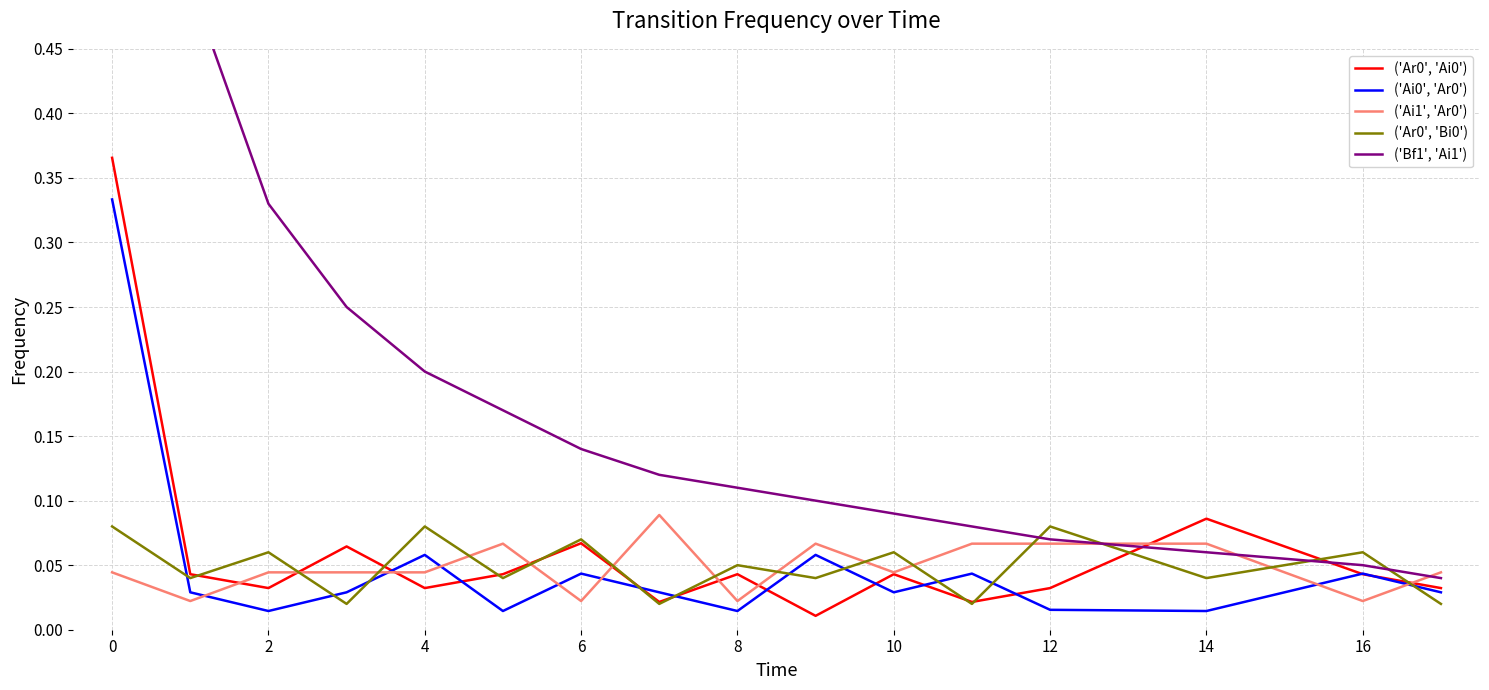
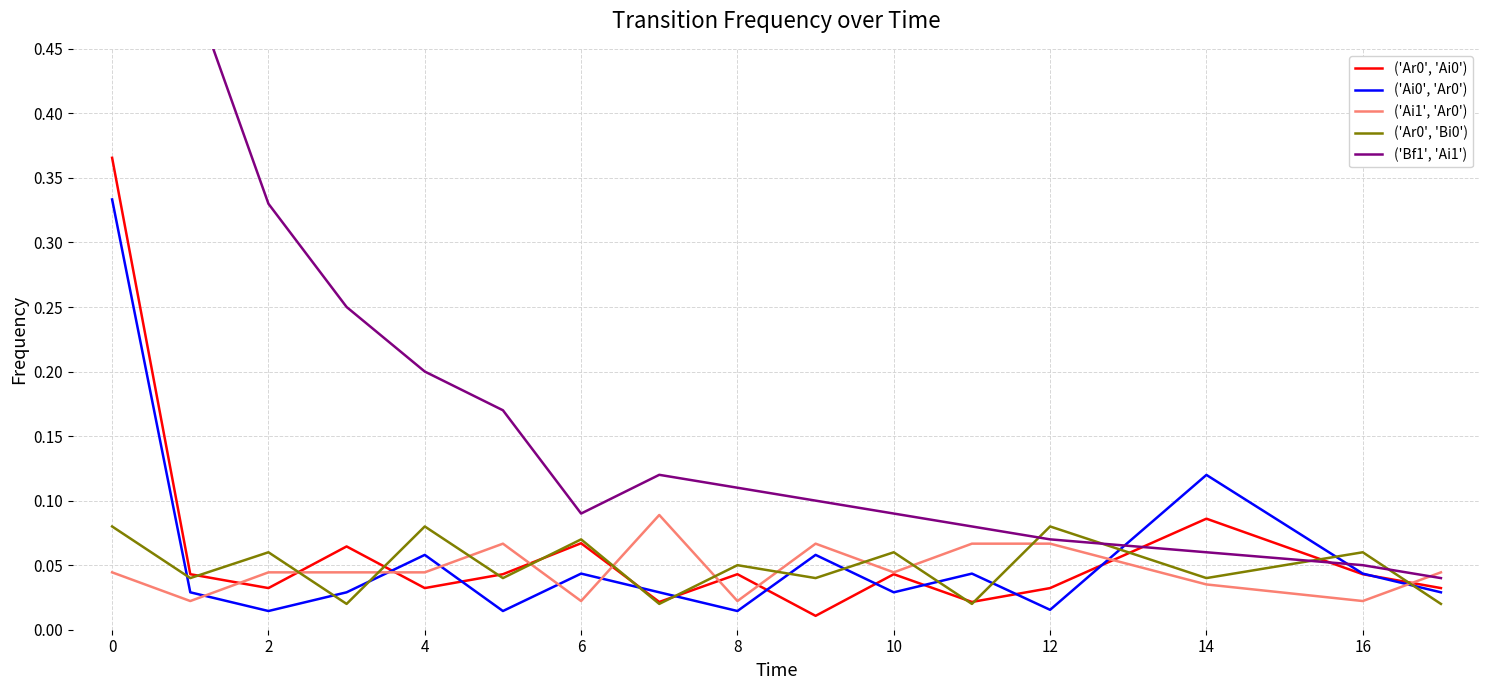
  {
    "('Ar0', 'Ai0')": {
      "0": 0.366,
      "2": 0.032,
      "4": 0.032,
      "6": 0.067,
      "8": 0.043,
      "12": 0.032,
      "14": 0.086
    },
    "('Ai0', 'Ar0')": {
      "0": 0.333,
      "2": 0.014,
      "4": 0.058,
      "6": 0.043,
      "8": 0.014,
      "10": 0.029,
      "12": 0.015,
-     "14": 0.014
+     "14": 0.120
    },
    "('Ai1', 'Ar0')": {
      "0": 0.044,
      "2": 0.044,
      "4": 0.044,
      "6": 0.022,
      "8": 0.022,
      "12": 0.067,
-     "14": 0.067,
+     "14": 0.035,
      "16": 0.022
    },
    "('Ar0', 'Bi0')": {
      "0": 0.080,
      "2": 0.060,
      "4": 0.080,
      "6": 0.070,
      "8": 0.050,
      "10": 0.060,
      "12": 0.080,
      "14": 0.040,
      "16": 0.060
    },
    "('Bf1', 'Ai1')": {
      "2": 0.33,
      "4": 0.20,
-     "6": 0.14,
+     "6": 0.09,
      "8": 0.11,
      "10": 0.09,
      "12": 0.07,
      "14": 0.06,
      "16": 0.05
    }
  }
